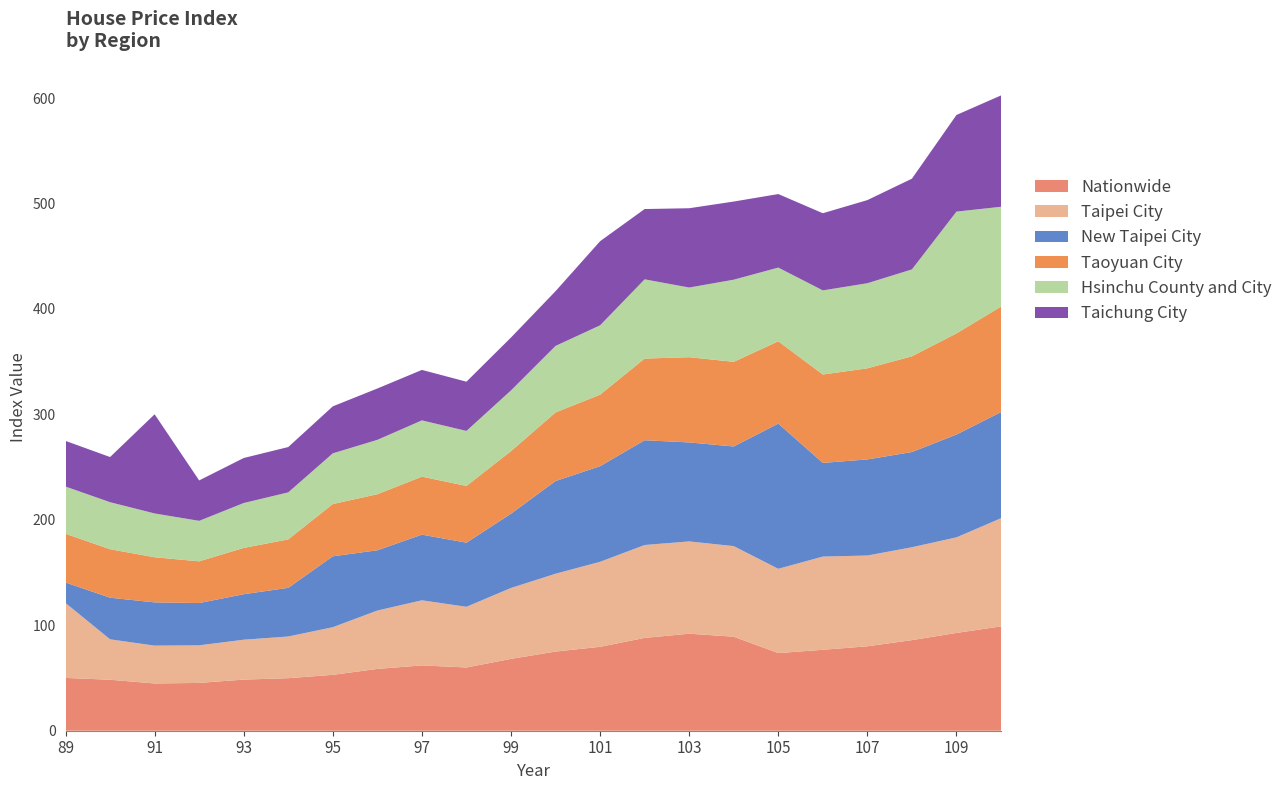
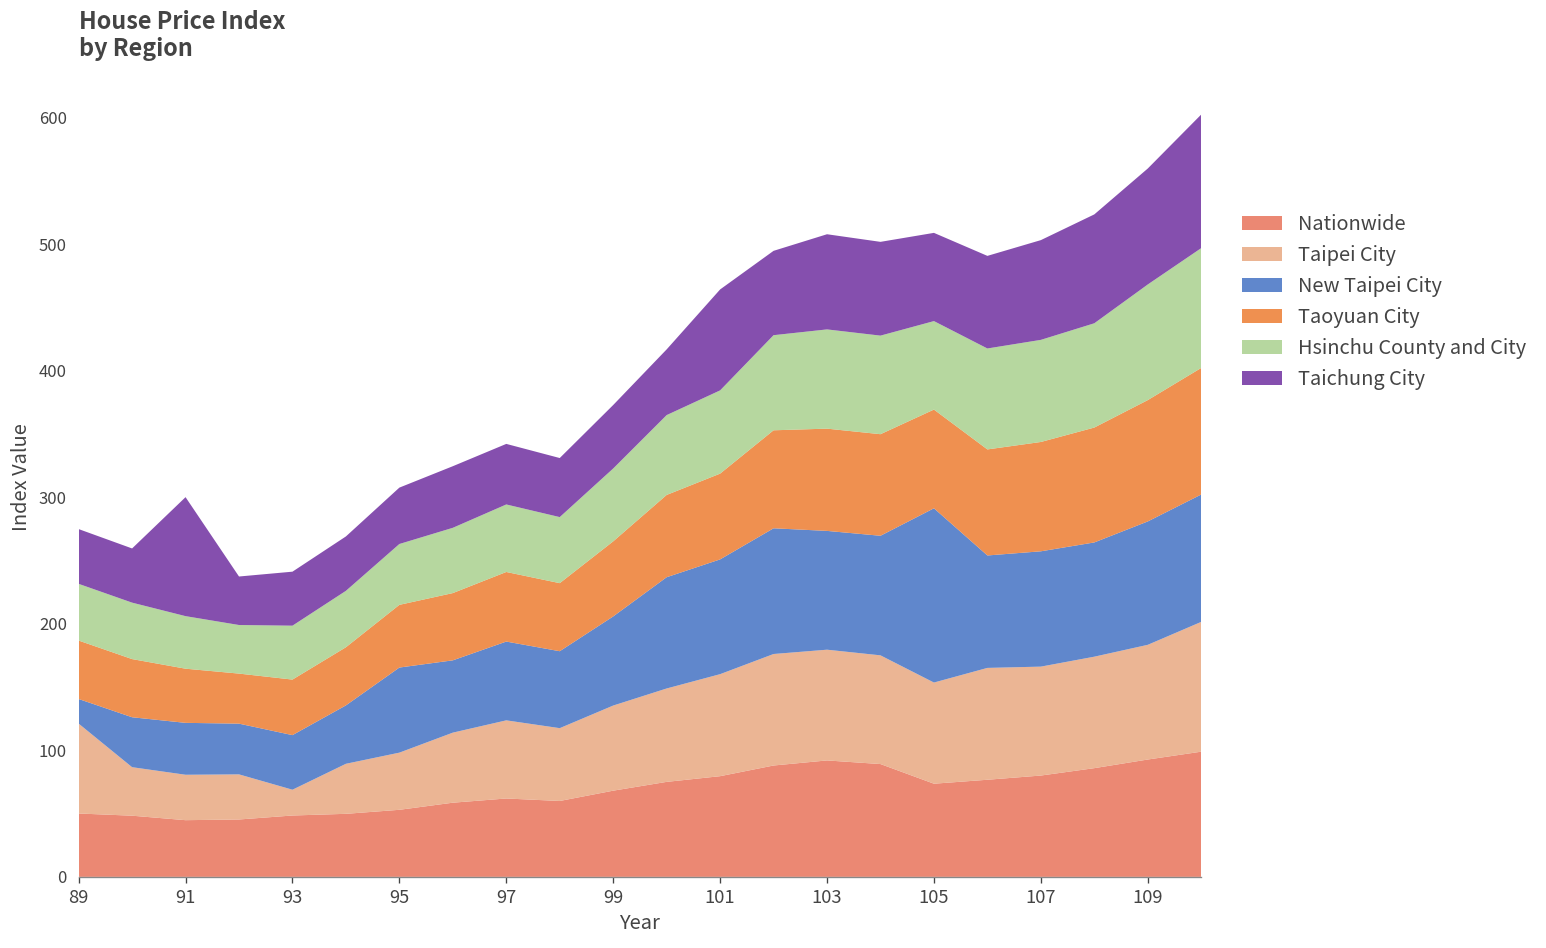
  {
    "Taipei City": {
      "89": 71,
      "91": 36,
-     "93": 38,
+     "93": 20,
      "95": 45,
      "97": 62,
      "99": 67,
      "101": 81,
      "103": 88,
      "105": 80,
      "107": 86,
      "109": 91
    },
    "New Taipei City": {
      "89": 19,
      "91": 41,
      "93": 43,
      "95": 67,
      "97": 62,
      "99": 70,
      "101": 91,
      "103": 94,
      "105": 138,
      "107": 91,
      "109": 98
    },
    "Hsinchu County and City": {
      "89": 45,
      "91": 42,
      "93": 43,
      "95": 48,
      "97": 53,
      "99": 58,
      "101": 66,
-     "103": 66,
+     "103": 78,
      "105": 70,
      "107": 81,
-     "109": 116
+     "109": 91
    },
    "Taichung City": {
      "89": 43,
      "91": 94,
      "93": 43,
      "95": 45,
      "97": 48,
      "99": 50,
      "101": 80,
      "103": 75,
      "105": 70,
      "107": 79,
      "109": 92
    }
  }
